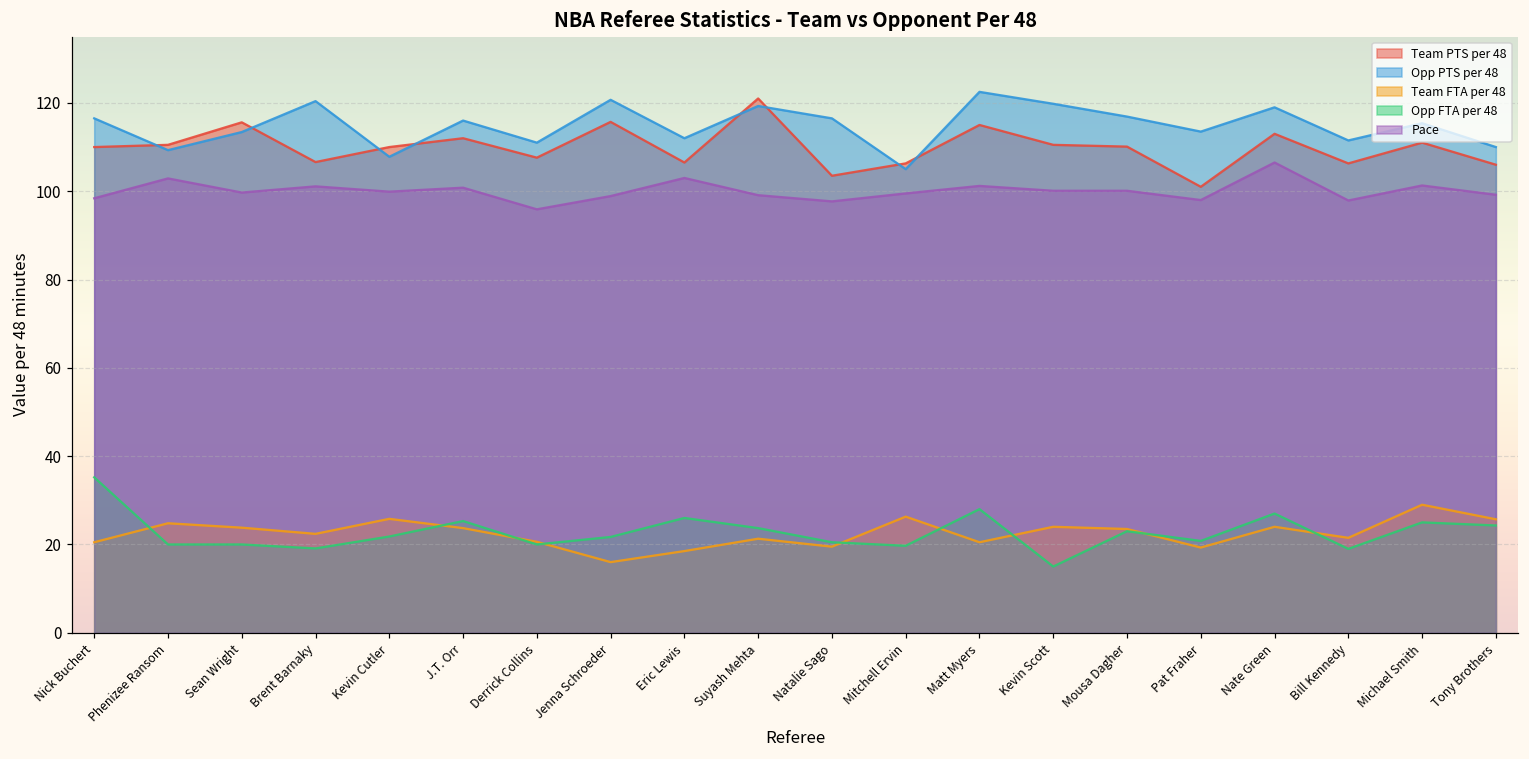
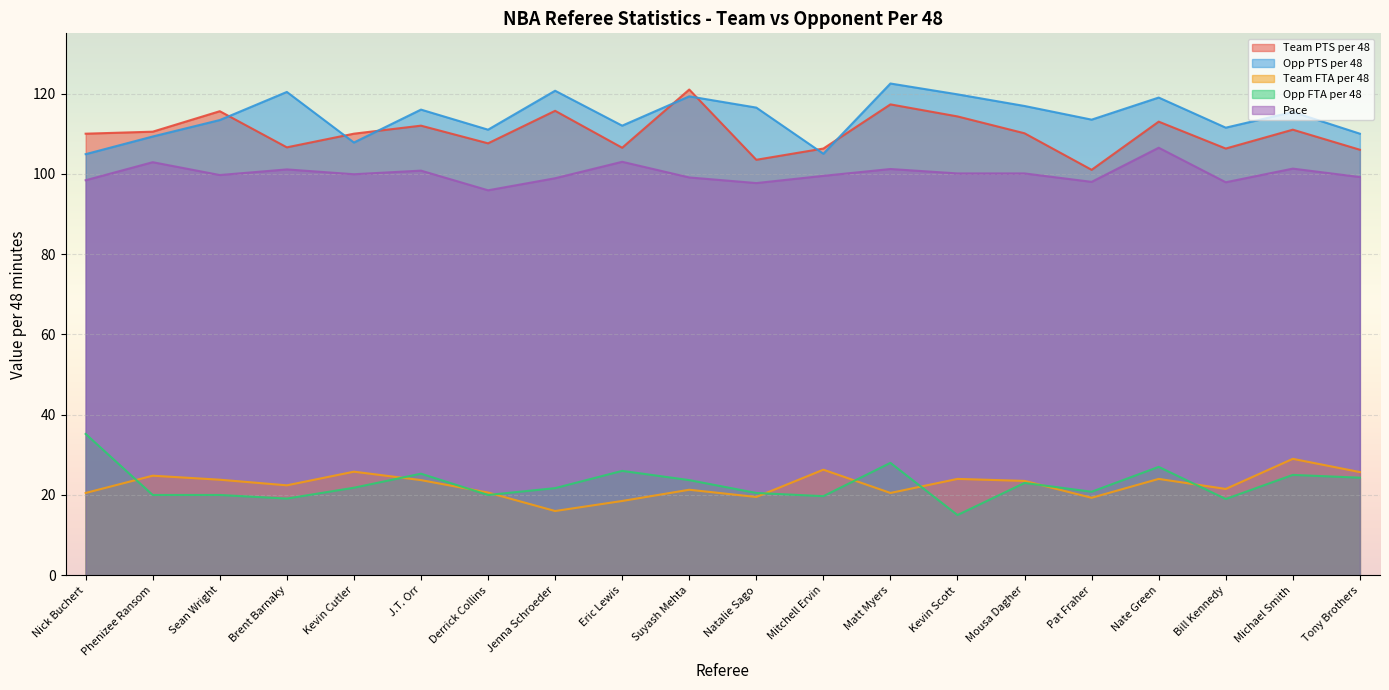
  {
    "Team PTS per 48": {
      "Nick Buchert": 110,
      "Phenizee Ransom": 111,
      "Sean Wright": 116,
      "Brent Barnaky": 107,
      "Kevin Cutler": 110,
      "J.T. Orr": 112,
      "Derrick Collins": 108,
      "Jenna Schroeder": 116,
      "Eric Lewis": 107,
      "Suyash Mehta": 121,
      "Natalie Sago": 104,
      "Mitchell Ervin": 106,
-     "Matt Myers": 115,
-     "Kevin Scott": 111,
+     "Matt Myers": 117,
+     "Kevin Scott": 114,
      "Mousa Dagher": 110,
      "Pat Fraher": 101,
      "Nate Green": 113,
      "Bill Kennedy": 106,
      "Michael Smith": 111,
      "Tony Brothers": 106
    },
    "Opp PTS per 48": {
-     "Nick Buchert": 117,
+     "Nick Buchert": 105,
      "Phenizee Ransom": 109,
      "Sean Wright": 113,
      "Brent Barnaky": 120,
      "Kevin Cutler": 108,
      "J.T. Orr": 116,
      "Derrick Collins": 111,
      "Jenna Schroeder": 121,
      "Eric Lewis": 112,
      "Suyash Mehta": 119,
      "Natalie Sago": 117,
      "Mitchell Ervin": 105,
      "Matt Myers": 123,
      "Kevin Scott": 120,
      "Mousa Dagher": 117,
      "Pat Fraher": 114,
      "Nate Green": 119,
      "Bill Kennedy": 112,
      "Tony Brothers": 110
    },
    "Team FTA per 48": {
      "Nick Buchert": 21,
      "Phenizee Ransom": 25,
      "Sean Wright": 24,
      "Brent Barnaky": 22,
      "Kevin Cutler": 26,
      "J.T. Orr": 24,
      "Jenna Schroeder": 16,
      "Eric Lewis": 19,
      "Suyash Mehta": 21,
      "Natalie Sago": 20,
      "Mitchell Ervin": 26,
      "Matt Myers": 21,
      "Kevin Scott": 24,
      "Pat Fraher": 19,
      "Nate Green": 24,
      "Bill Kennedy": 22,
      "Michael Smith": 29,
      "Tony Brothers": 26
    },
    "Opp FTA per 48": {
      "Nick Buchert": 35,
      "Phenizee Ransom": 20,
      "Sean Wright": 20,
      "Brent Barnaky": 19,
      "Kevin Cutler": 22,
      "J.T. Orr": 25,
      "Jenna Schroeder": 22,
      "Eric Lewis": 26,
      "Suyash Mehta": 24,
      "Natalie Sago": 21,
      "Mitchell Ervin": 20,
      "Matt Myers": 28,
      "Kevin Scott": 15,
      "Pat Fraher": 21,
      "Nate Green": 27,
      "Bill Kennedy": 19,
      "Michael Smith": 25,
      "Tony Brothers": 24
    },
    "Pace": {
      "Nick Buchert": 98,
      "Phenizee Ransom": 103,
      "Sean Wright": 100,
      "Brent Barnaky": 101,
      "Kevin Cutler": 100,
      "J.T. Orr": 101,
      "Derrick Collins": 96,
      "Jenna Schroeder": 99,
      "Eric Lewis": 103,
      "Suyash Mehta": 99,
      "Natalie Sago": 98,
      "Mitchell Ervin": 100,
      "Matt Myers": 101,
      "Kevin Scott": 100,
      "Mousa Dagher": 100,
      "Pat Fraher": 98,
      "Nate Green": 107,
      "Bill Kennedy": 98,
      "Michael Smith": 101,
      "Tony Brothers": 99
    }
  }
